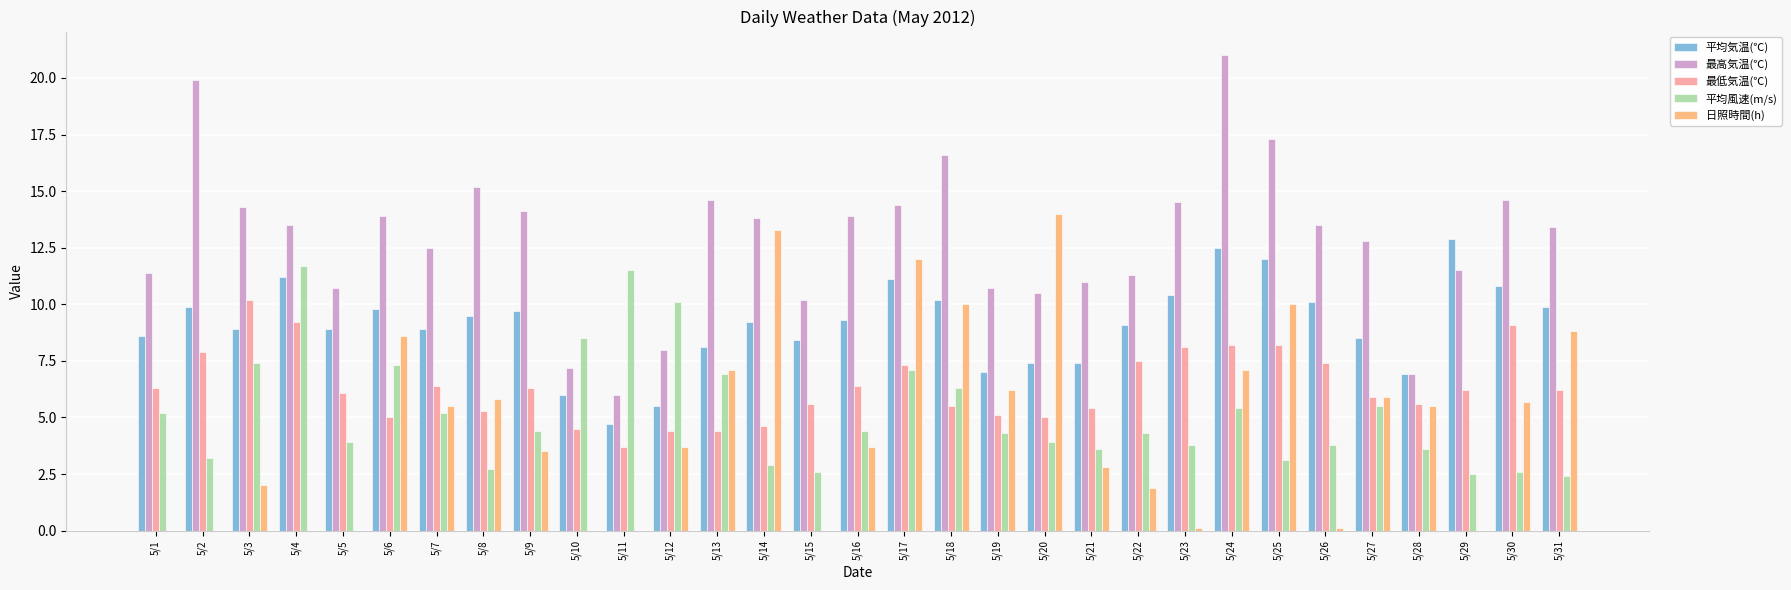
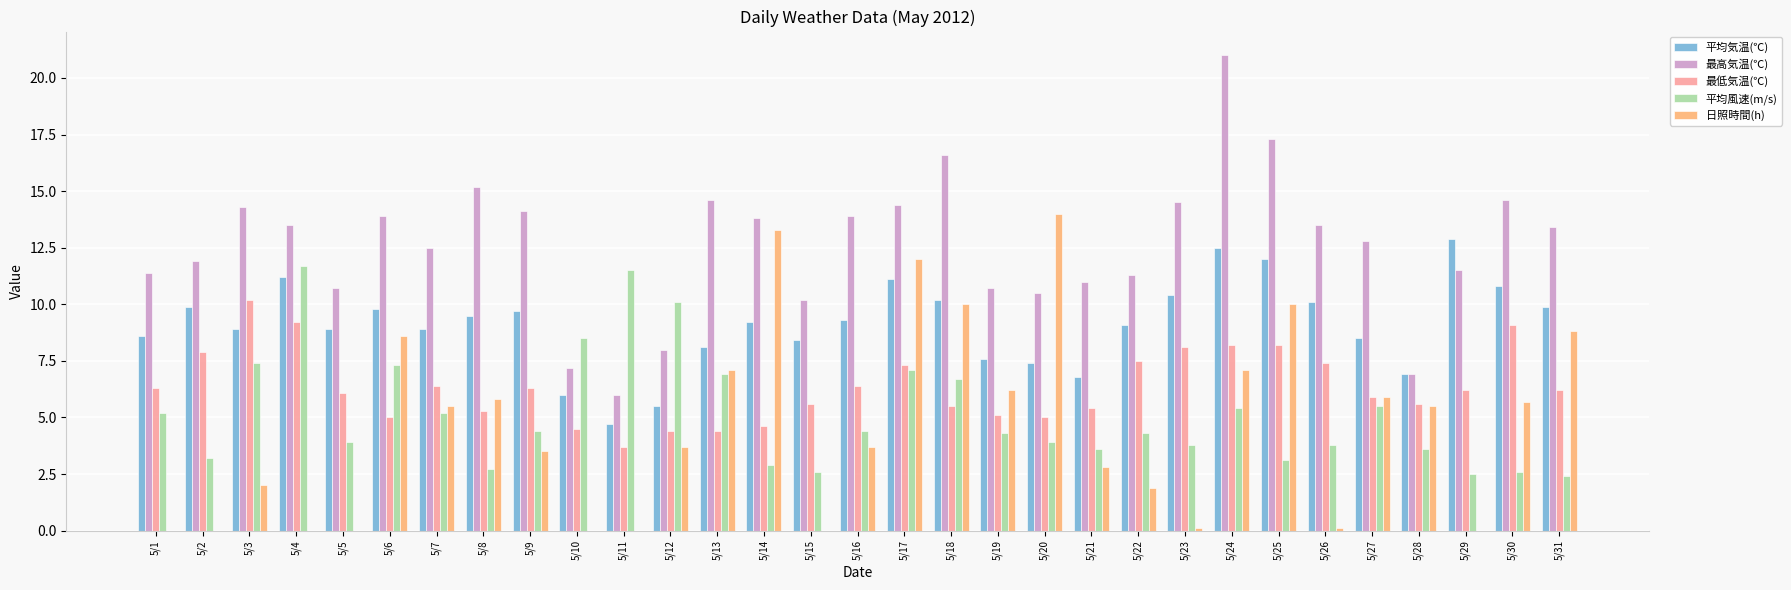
  {
    "平均気温(℃)": {
      "5/1": 8.6,
      "5/2": 9.9,
      "5/3": 8.9,
      "5/4": 11.2,
      "5/5": 8.9,
      "5/6": 9.8,
      "5/7": 8.9,
      "5/8": 9.5,
      "5/9": 9.7,
      "5/10": 6.0,
      "5/11": 4.7,
      "5/12": 5.5,
      "5/13": 8.1,
      "5/14": 9.2,
      "5/15": 8.4,
      "5/16": 9.3,
      "5/17": 11.1,
      "5/18": 10.2,
-     "5/19": 7.0,
+     "5/19": 7.6,
      "5/20": 7.4,
-     "5/21": 7.4,
+     "5/21": 6.8,
      "5/22": 9.1,
      "5/23": 10.4,
      "5/24": 12.5,
      "5/25": 12.0,
      "5/26": 10.1,
      "5/27": 8.5,
      "5/28": 6.9,
      "5/29": 12.9,
      "5/30": 10.8,
      "5/31": 9.9
    },
    "最高気温(℃)": {
      "5/1": 11.4,
-     "5/2": 19.9,
+     "5/2": 11.9,
      "5/3": 14.3,
      "5/4": 13.5,
      "5/5": 10.7,
      "5/6": 13.9,
      "5/7": 12.5,
      "5/8": 15.2,
      "5/9": 14.1,
      "5/10": 7.2,
      "5/11": 6.0,
      "5/12": 8.0,
      "5/13": 14.6,
      "5/14": 13.8,
      "5/15": 10.2,
      "5/16": 13.9,
      "5/17": 14.4,
      "5/18": 16.6,
      "5/19": 10.7,
      "5/20": 10.5,
      "5/21": 11.0,
      "5/22": 11.3,
      "5/23": 14.5,
      "5/24": 21.0,
      "5/25": 17.3,
      "5/26": 13.5,
      "5/27": 12.8,
      "5/28": 6.9,
      "5/29": 11.5,
      "5/30": 14.6,
      "5/31": 13.4
    },
    "平均風速(m/s)": {
      "5/1": 5.2,
      "5/2": 3.2,
      "5/3": 7.4,
      "5/4": 11.7,
      "5/5": 3.9,
      "5/6": 7.3,
      "5/7": 5.2,
      "5/8": 2.7,
      "5/9": 4.4,
      "5/10": 8.5,
      "5/11": 11.5,
      "5/12": 10.1,
      "5/13": 6.9,
      "5/14": 2.9,
      "5/15": 2.6,
      "5/16": 4.4,
      "5/17": 7.1,
-     "5/18": 6.3,
+     "5/18": 6.7,
      "5/19": 4.3,
      "5/20": 3.9,
      "5/21": 3.6,
      "5/22": 4.3,
      "5/23": 3.8,
      "5/24": 5.4,
      "5/25": 3.1,
      "5/26": 3.8,
      "5/27": 5.5,
      "5/28": 3.6,
      "5/29": 2.5,
      "5/30": 2.6,
      "5/31": 2.4
    }
  }
